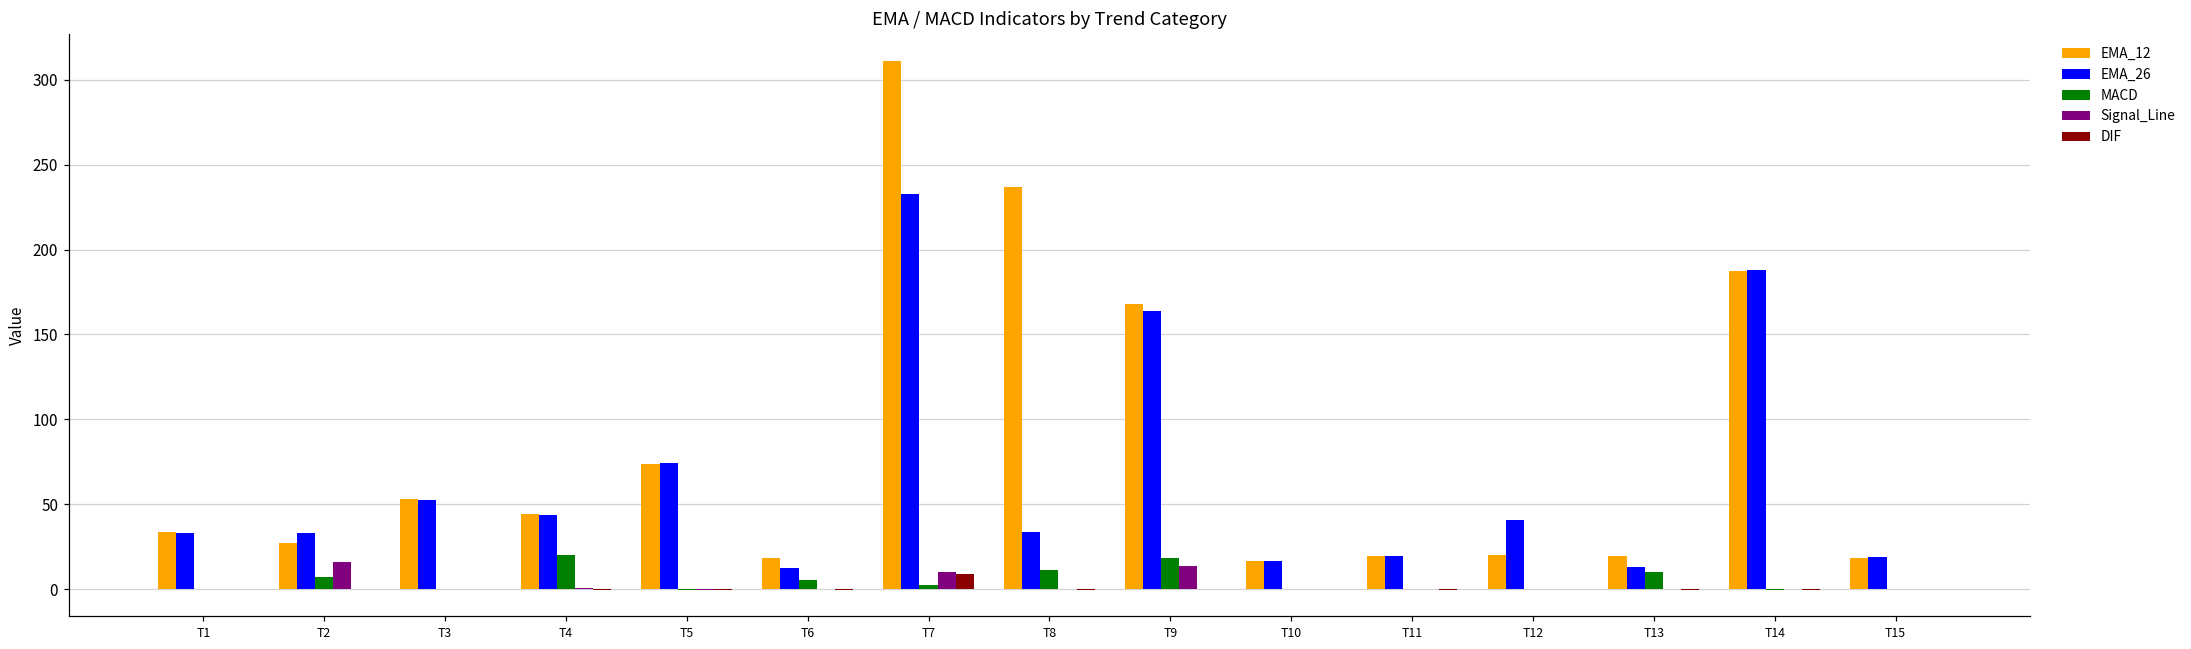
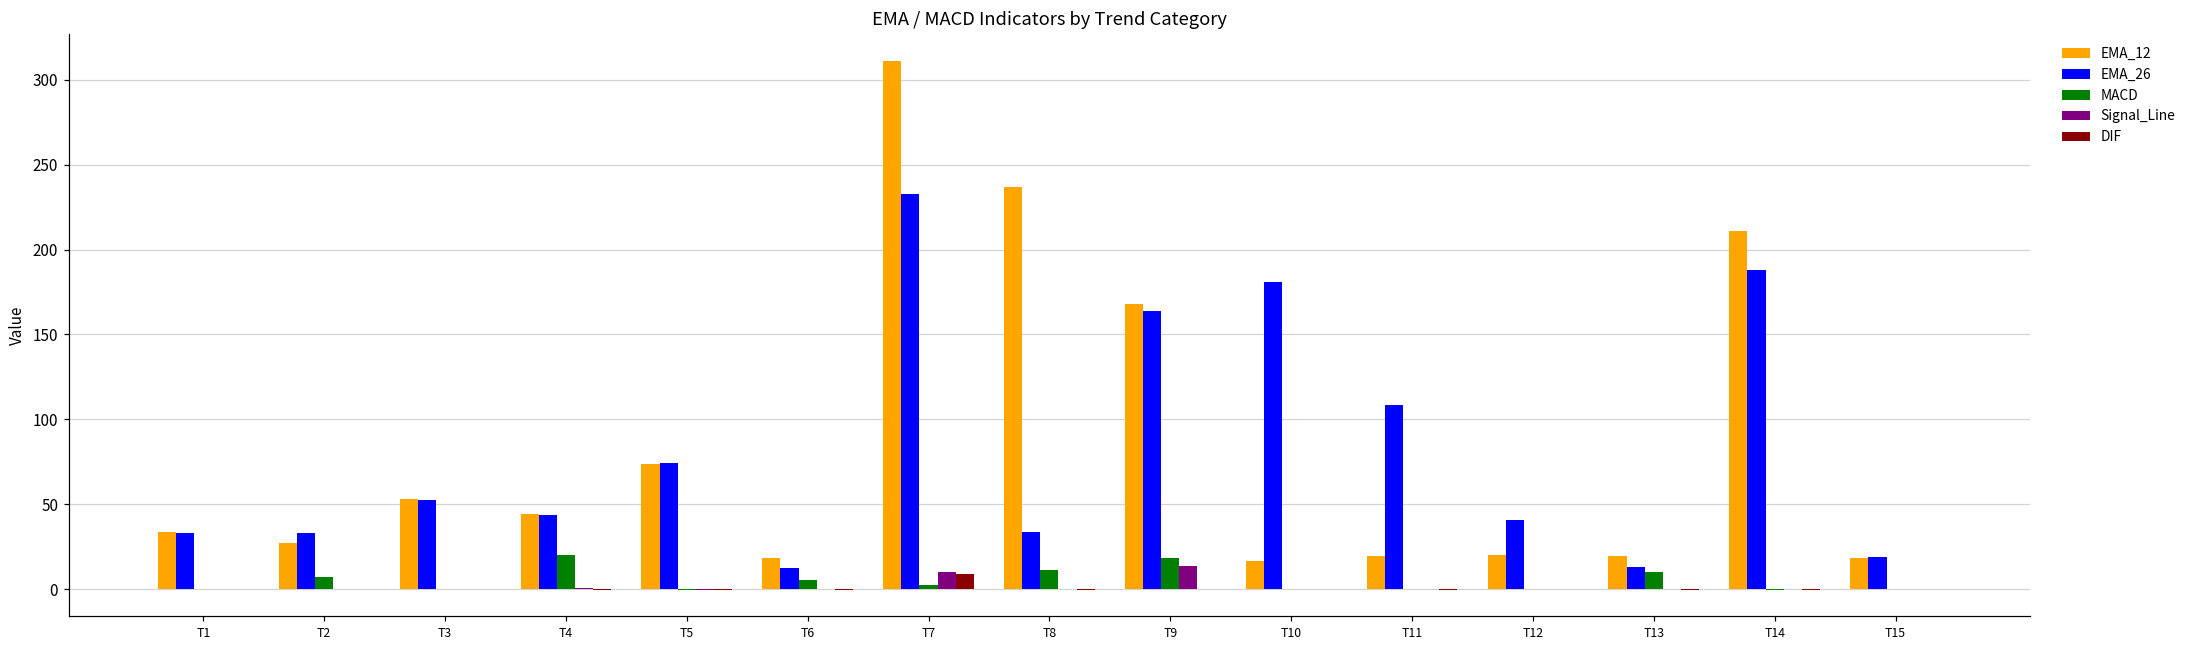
  {
    "EMA_12": {
      "T1": 34,
      "T2": 27,
      "T3": 53,
      "T4": 44,
      "T5": 74,
      "T6": 18,
      "T7": 311,
      "T8": 237,
      "T9": 168,
      "T10": 17,
      "T11": 20,
      "T12": 20,
      "T13": 20,
-     "T14": 188,
+     "T14": 211,
      "T15": 19
    },
    "EMA_26": {
      "T1": 33,
      "T2": 33,
      "T3": 53,
      "T4": 44,
      "T5": 74,
      "T6": 13,
      "T7": 233,
      "T8": 34,
      "T9": 164,
-     "T10": 17,
-     "T11": 20,
+     "T10": 181,
+     "T11": 109,
      "T12": 41,
      "T13": 13,
      "T14": 188,
      "T15": 19
    },
    "MACD": {
      "T2": 7,
      "T4": 20,
      "T6": 6,
      "T7": 3,
      "T8": 12,
      "T9": 18,
      "T13": 10
    },
    "Signal_Line": {
-     "T2": 16,
+     "T2": 0,
      "T7": 10,
      "T9": 14
    },
    "DIF": {
      "T7": 9
    }
  }
